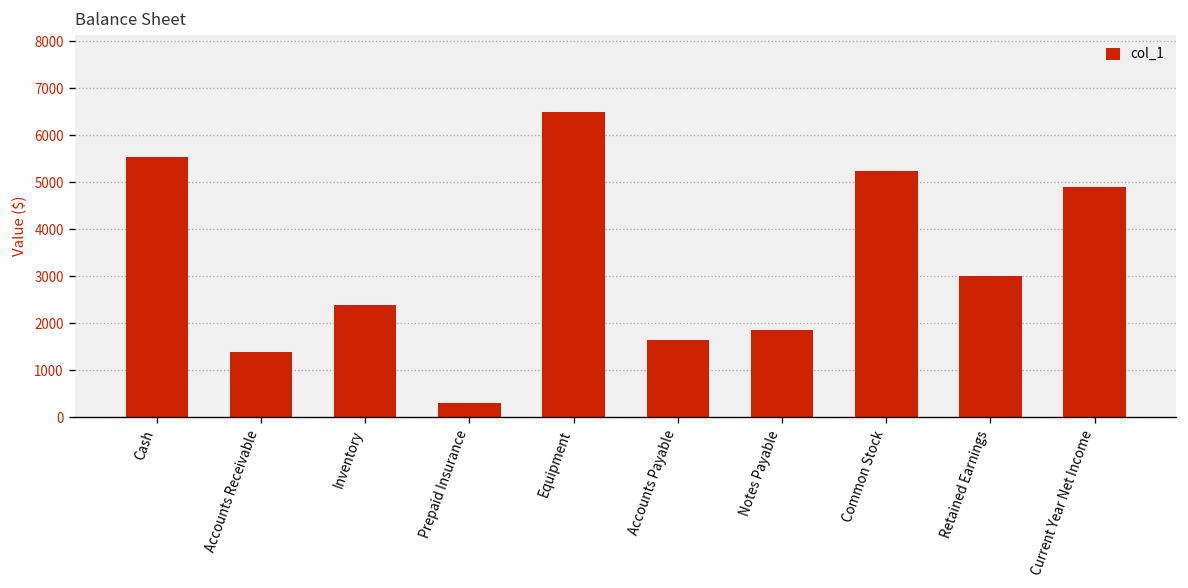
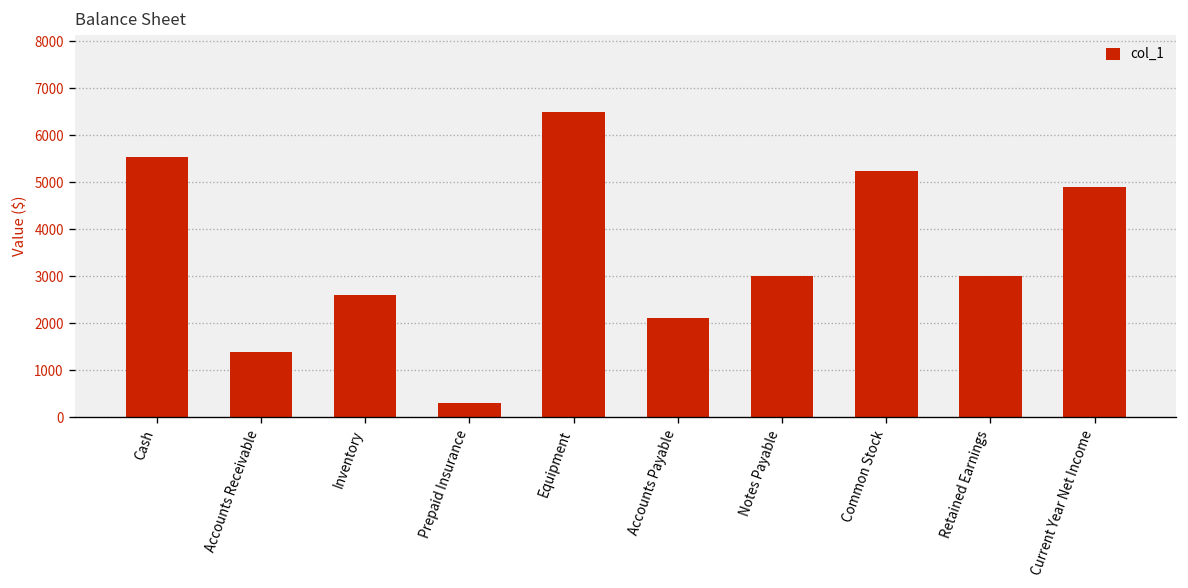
  {
    "Cash": 5500,
    "Accounts Receivable": 1400,
-   "Inventory": 2400,
+   "Inventory": 2600,
    "Prepaid Insurance": 300,
    "Equipment": 6500,
-   "Accounts Payable": 1600,
-   "Notes Payable": 1900,
+   "Accounts Payable": 2100,
+   "Notes Payable": 3000,
    "Common Stock": 5200,
    "Retained Earnings": 3000,
    "Current Year Net Income": 4900
  }
